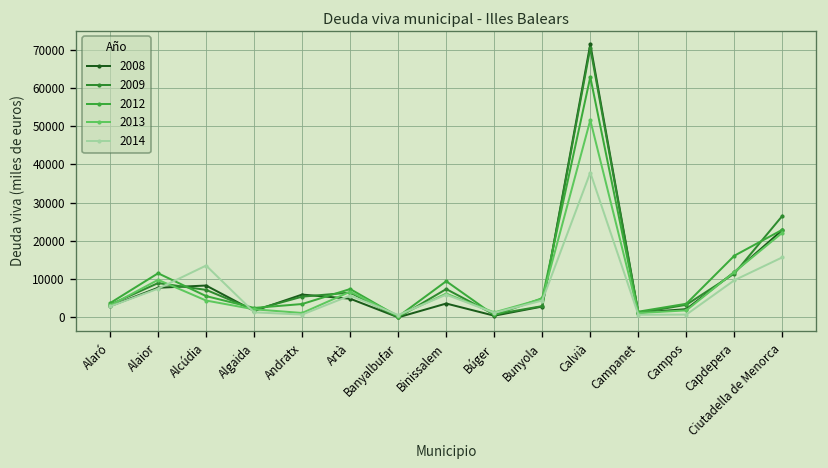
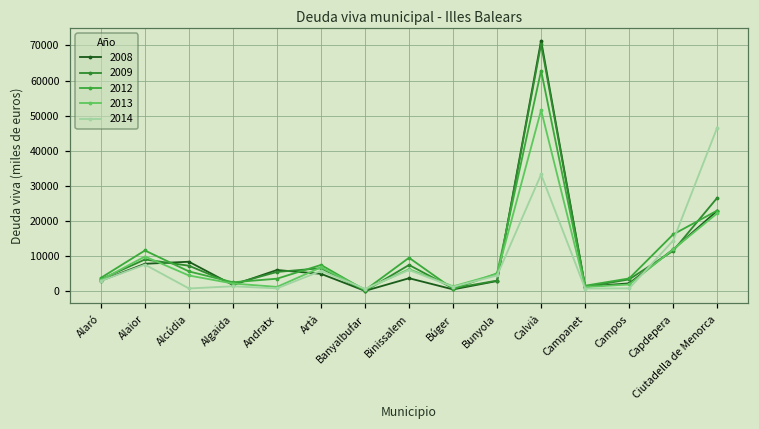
  {
    "2014": {
-     "Alcúdia": 14000,
-     "Calvià": 38000,
+     "Alcúdia": 1000,
+     "Calvià": 33000,
      "Campos": 1000,
-     "Capdepera": 10000,
-     "Ciutadella de Menorca": 16000
+     "Capdepera": 14000,
+     "Ciutadella de Menorca": 47000
    }
  }
